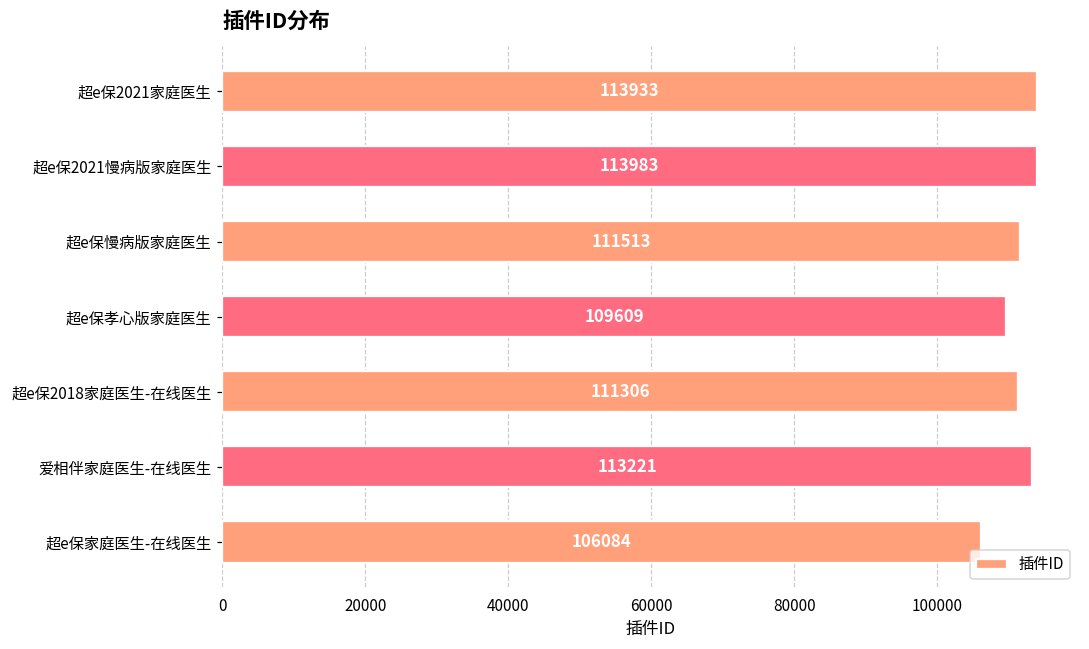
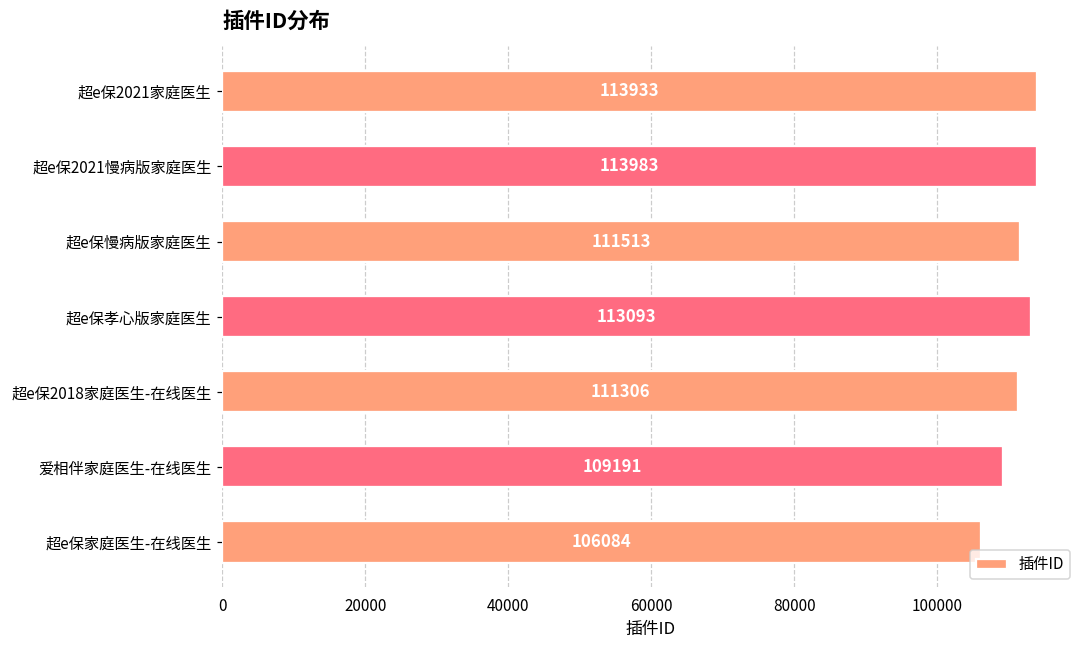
  {
    "超e保2021家庭医生": 113933,
    "超e保2021慢病版家庭医生": 113983,
    "超e保慢病版家庭医生": 111513,
-   "超e保孝心版家庭医生": 109609,
+   "超e保孝心版家庭医生": 113093,
    "超e保2018家庭医生-在线医生": 111306,
-   "爱相伴家庭医生-在线医生": 113221,
+   "爱相伴家庭医生-在线医生": 109191,
    "超e保家庭医生-在线医生": 106084
  }
